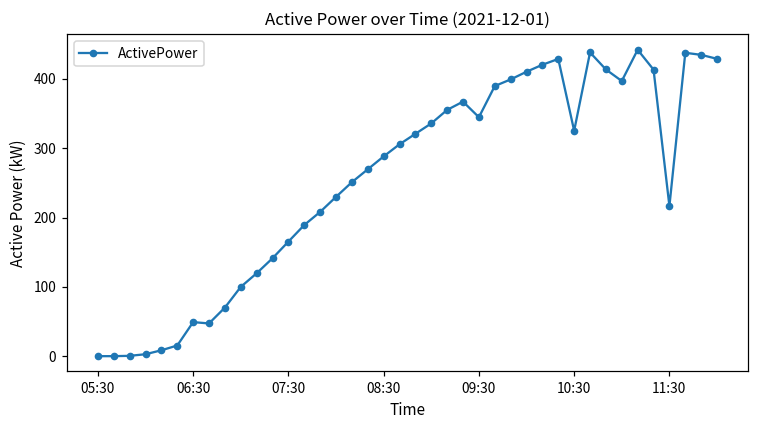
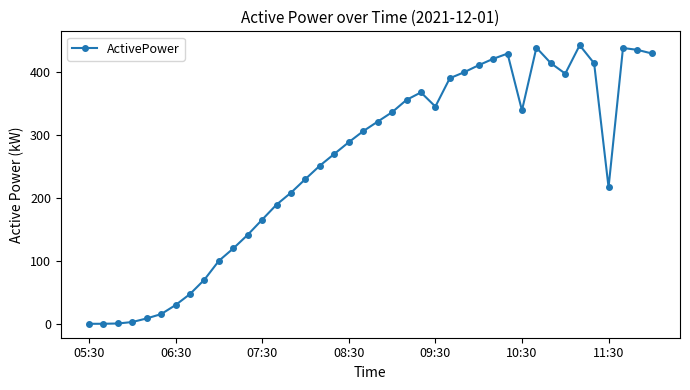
  {
    "05:30": 0,
-   "06:30": 50,
+   "06:30": 30,
    "07:30": 170,
    "08:30": 290,
    "09:30": 340,
-   "10:30": 330,
+   "10:30": 340,
    "11:30": 220
  }
